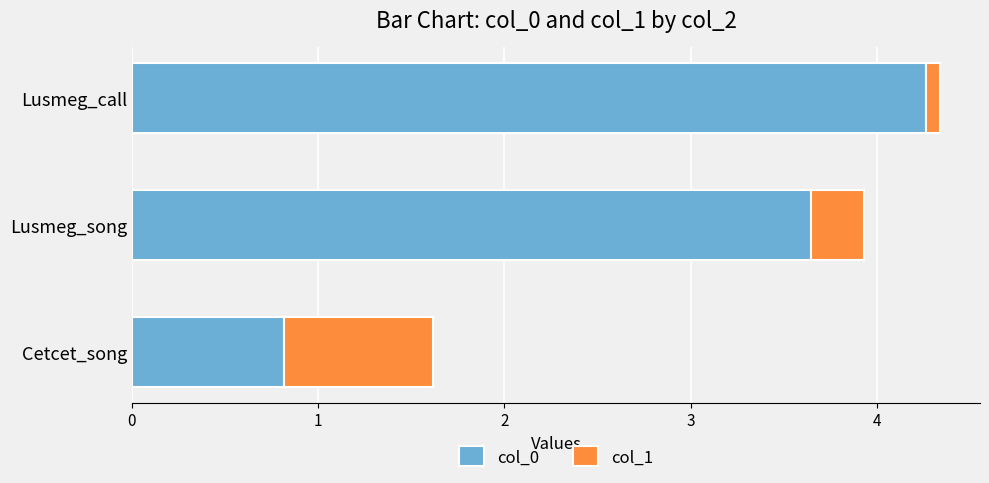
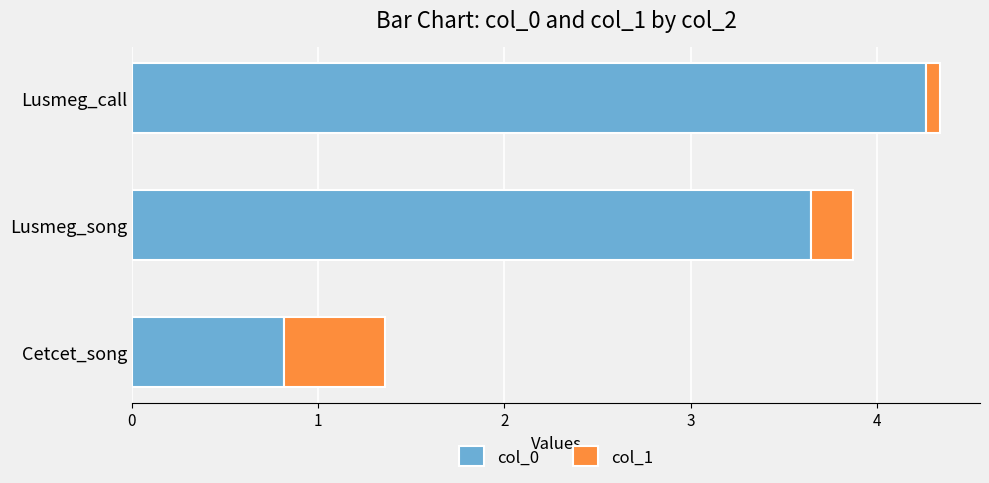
  {
    "col_0": {
      "Lusmeg_call": 4.27,
      "Lusmeg_song": 3.65,
      "Cetcet_song": 0.82
    },
    "col_1": {
      "Lusmeg_call": 0.07,
-     "Lusmeg_song": 0.29,
-     "Cetcet_song": 0.80
+     "Lusmeg_song": 0.22,
+     "Cetcet_song": 0.54
    }
  }
